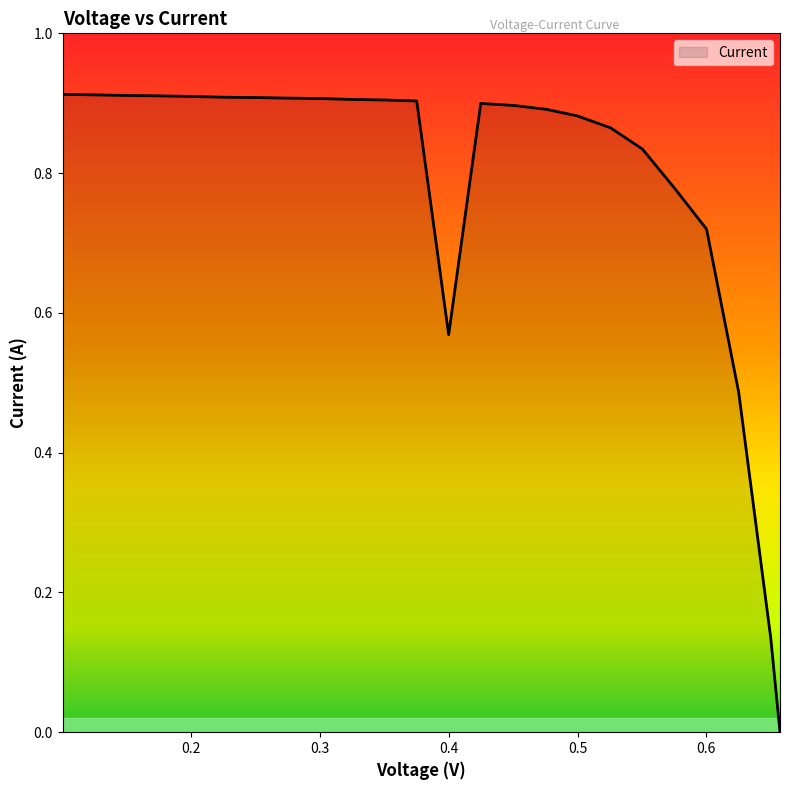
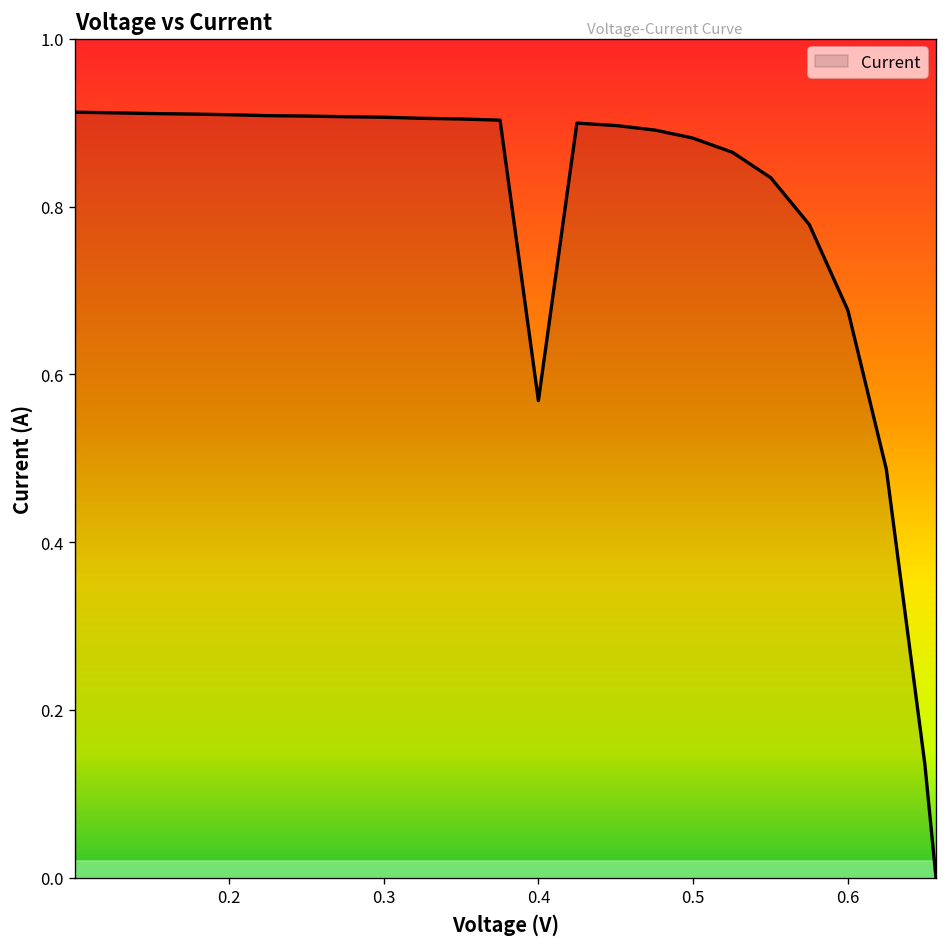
  {
    "0.2": 0.91,
    "0.4": 0.57,
-   "0.6": 0.72
+   "0.6": 0.68
  }
